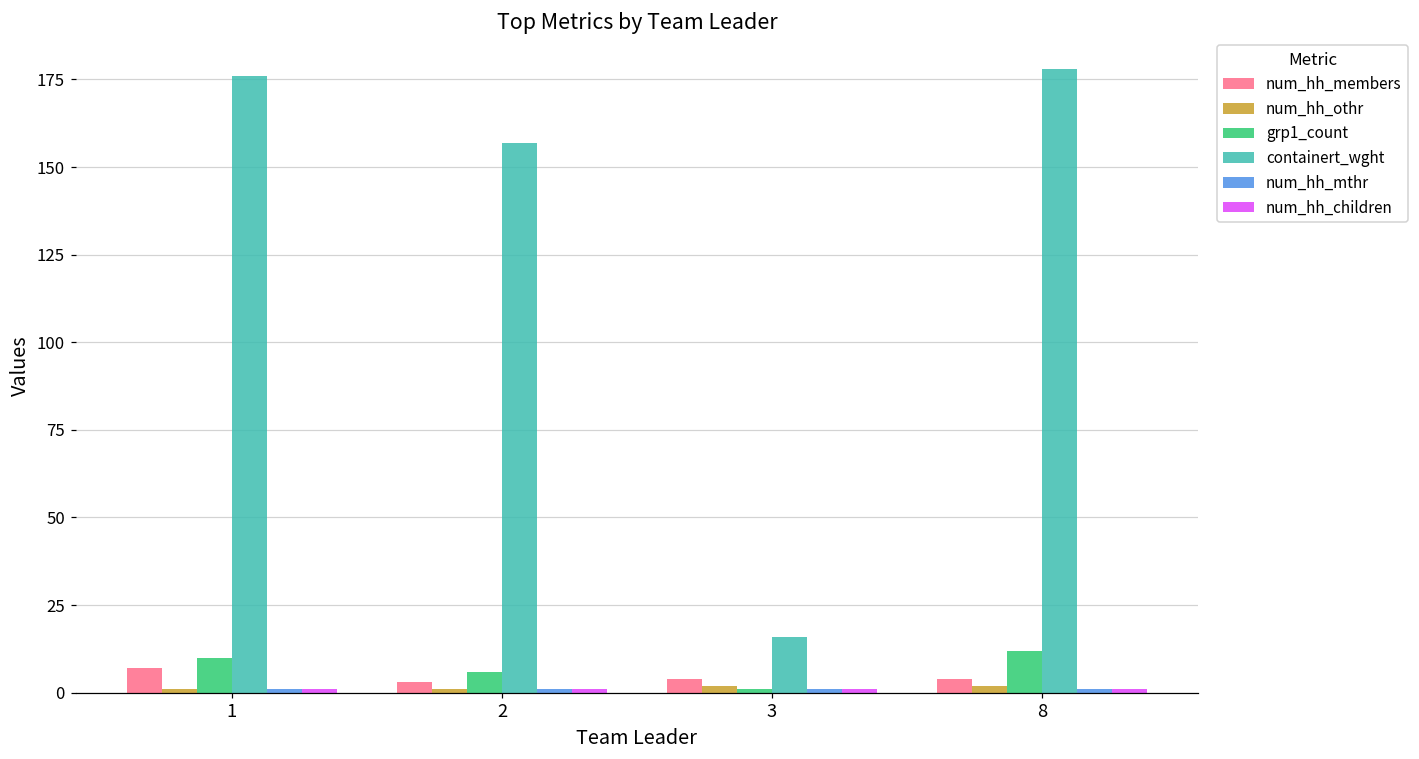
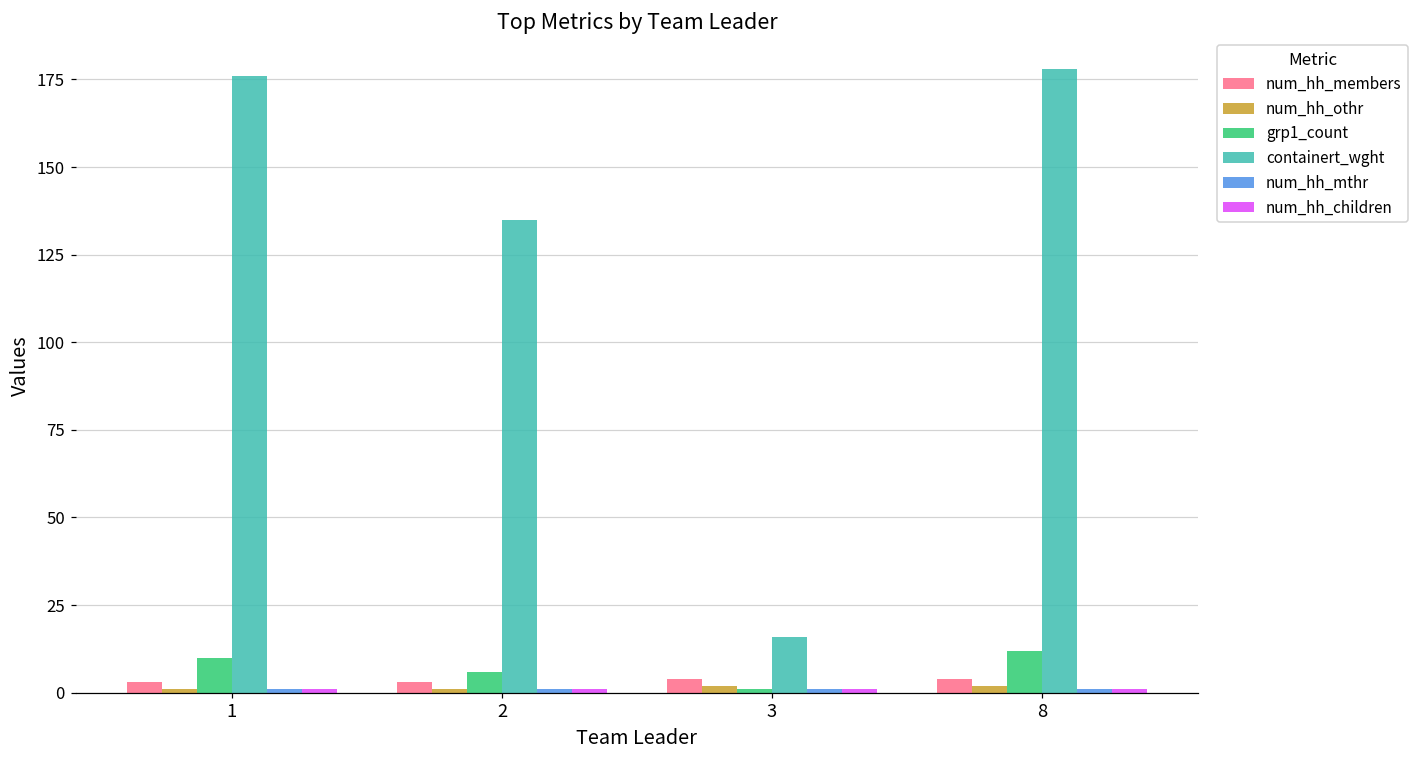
  {
    "num_hh_members": {
-     "1": 7,
+     "1": 3,
      "2": 3,
      "3": 4,
      "8": 4
    },
    "num_hh_othr": {
      "1": 1,
      "2": 1,
      "3": 2,
      "8": 2
    },
    "grp1_count": {
      "1": 10,
      "2": 6,
      "3": 1,
      "8": 12
    },
    "containert_wght": {
      "1": 176,
-     "2": 157,
+     "2": 135,
      "3": 16,
      "8": 178
    },
    "num_hh_mthr": {
      "1": 1,
      "2": 1,
      "3": 1,
      "8": 1
    },
    "num_hh_children": {
      "1": 1,
      "2": 1,
      "3": 1,
      "8": 1
    }
  }
